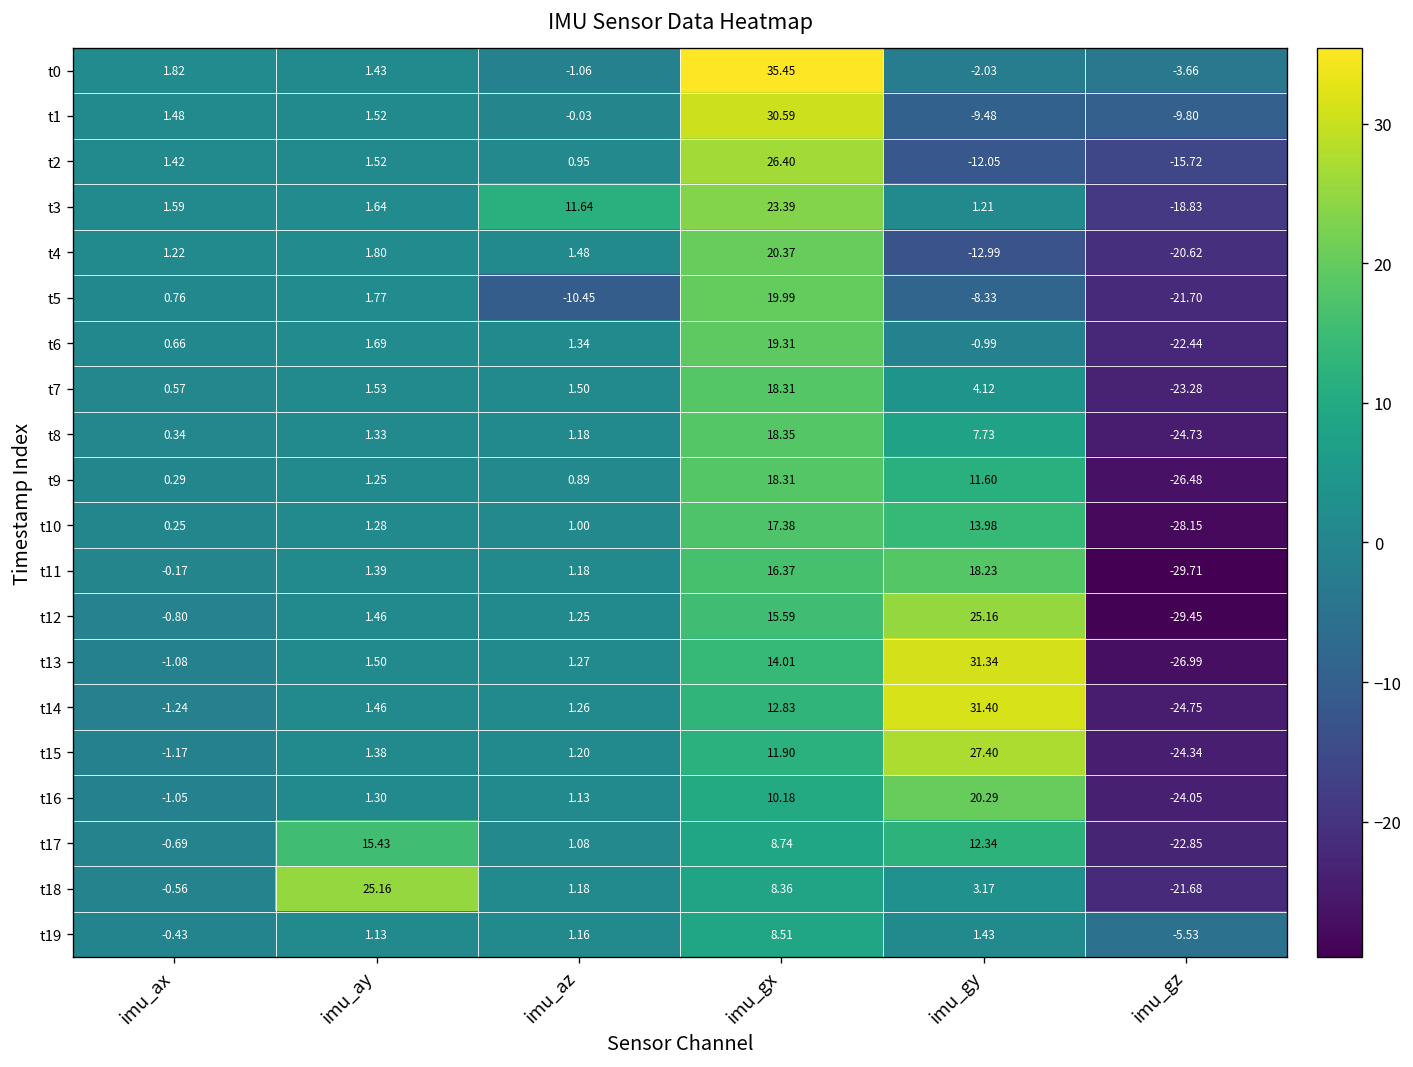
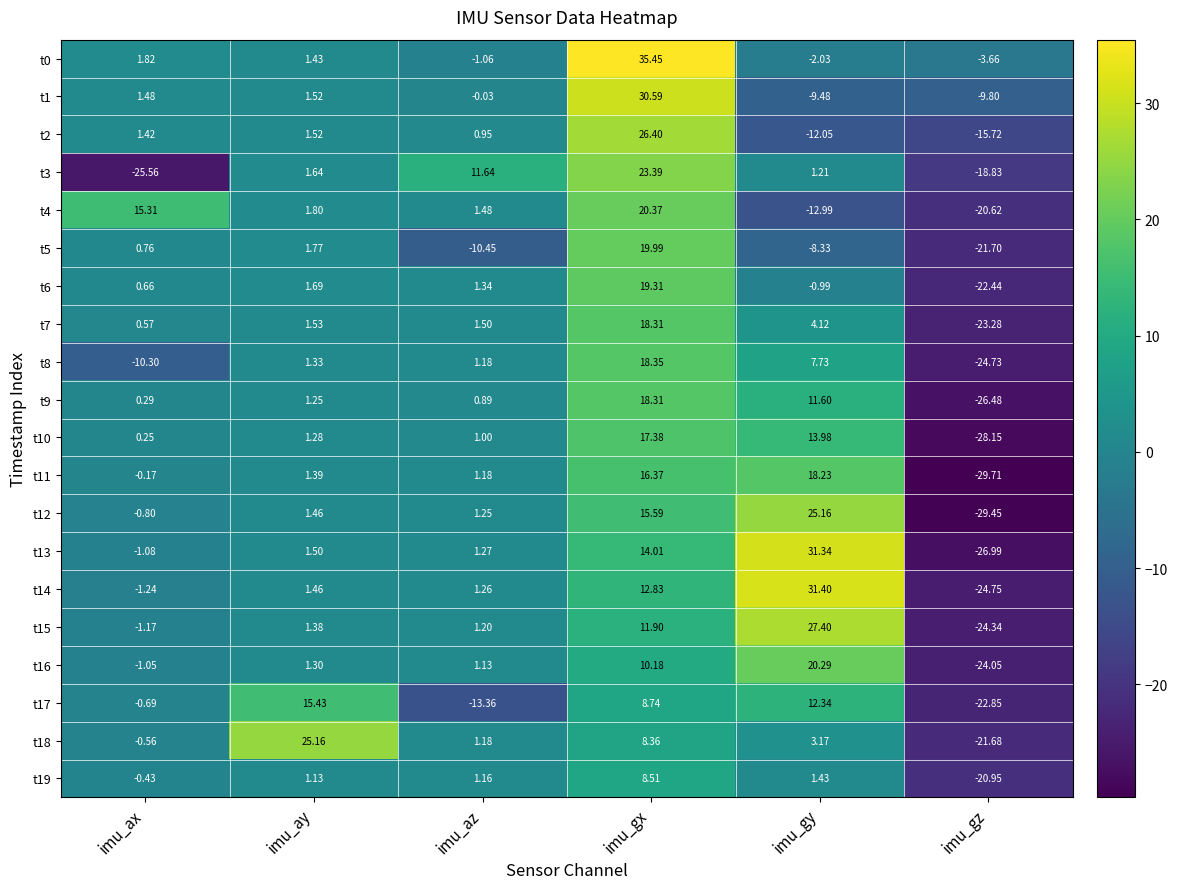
  {
    "t0": {
      "imu_ax": 1.82,
      "imu_ay": 1.43,
      "imu_az": -1.06,
      "imu_gx": 35.45,
      "imu_gy": -2.03,
      "imu_gz": -3.66
    },
    "t1": {
      "imu_ax": 1.48,
      "imu_ay": 1.52,
      "imu_az": -0.03,
      "imu_gx": 30.59,
      "imu_gy": -9.48,
      "imu_gz": -9.80
    },
    "t2": {
      "imu_ax": 1.42,
      "imu_ay": 1.52,
      "imu_az": 0.95,
      "imu_gx": 26.40,
      "imu_gy": -12.05,
      "imu_gz": -15.72
    },
    "t3": {
-     "imu_ax": 1.59,
+     "imu_ax": -25.56,
      "imu_ay": 1.64,
      "imu_az": 11.64,
      "imu_gx": 23.39,
      "imu_gy": 1.21,
      "imu_gz": -18.83
    },
    "t4": {
-     "imu_ax": 1.22,
+     "imu_ax": 15.31,
      "imu_ay": 1.80,
      "imu_az": 1.48,
      "imu_gx": 20.37,
      "imu_gy": -12.99,
      "imu_gz": -20.62
    },
    "t5": {
      "imu_ax": 0.76,
      "imu_ay": 1.77,
      "imu_az": -10.45,
      "imu_gx": 19.99,
      "imu_gy": -8.33,
      "imu_gz": -21.70
    },
    "t6": {
      "imu_ax": 0.66,
      "imu_ay": 1.69,
      "imu_az": 1.34,
      "imu_gx": 19.31,
      "imu_gy": -0.99,
      "imu_gz": -22.44
    },
    "t7": {
      "imu_ax": 0.57,
      "imu_ay": 1.53,
      "imu_az": 1.50,
      "imu_gx": 18.31,
      "imu_gy": 4.12,
      "imu_gz": -23.28
    },
    "t8": {
-     "imu_ax": 0.34,
+     "imu_ax": -10.30,
      "imu_ay": 1.33,
      "imu_az": 1.18,
      "imu_gx": 18.35,
      "imu_gy": 7.73,
      "imu_gz": -24.73
    },
    "t9": {
      "imu_ax": 0.29,
      "imu_ay": 1.25,
      "imu_az": 0.89,
      "imu_gx": 18.31,
      "imu_gy": 11.60,
      "imu_gz": -26.48
    },
    "t10": {
      "imu_ax": 0.25,
      "imu_ay": 1.28,
      "imu_az": 1.00,
      "imu_gx": 17.38,
      "imu_gy": 13.98,
      "imu_gz": -28.15
    },
    "t11": {
      "imu_ax": -0.17,
      "imu_ay": 1.39,
      "imu_az": 1.18,
      "imu_gx": 16.37,
      "imu_gy": 18.23,
      "imu_gz": -29.71
    },
    "t12": {
      "imu_ax": -0.80,
      "imu_ay": 1.46,
      "imu_az": 1.25,
      "imu_gx": 15.59,
      "imu_gy": 25.16,
      "imu_gz": -29.45
    },
    "t13": {
      "imu_ax": -1.08,
      "imu_ay": 1.50,
      "imu_az": 1.27,
      "imu_gx": 14.01,
      "imu_gy": 31.34,
      "imu_gz": -26.99
    },
    "t14": {
      "imu_ax": -1.24,
      "imu_ay": 1.46,
      "imu_az": 1.26,
      "imu_gx": 12.83,
      "imu_gy": 31.40,
      "imu_gz": -24.75
    },
    "t15": {
      "imu_ax": -1.17,
      "imu_ay": 1.38,
      "imu_az": 1.20,
      "imu_gx": 11.90,
      "imu_gy": 27.40,
      "imu_gz": -24.34
    },
    "t16": {
      "imu_ax": -1.05,
      "imu_ay": 1.30,
      "imu_az": 1.13,
      "imu_gx": 10.18,
      "imu_gy": 20.29,
      "imu_gz": -24.05
    },
    "t17": {
      "imu_ax": -0.69,
      "imu_ay": 15.43,
-     "imu_az": 1.08,
+     "imu_az": -13.36,
      "imu_gx": 8.74,
      "imu_gy": 12.34,
      "imu_gz": -22.85
    },
    "t18": {
      "imu_ax": -0.56,
      "imu_ay": 25.16,
      "imu_az": 1.18,
      "imu_gx": 8.36,
      "imu_gy": 3.17,
      "imu_gz": -21.68
    },
    "t19": {
      "imu_ax": -0.43,
      "imu_ay": 1.13,
      "imu_az": 1.16,
      "imu_gx": 8.51,
      "imu_gy": 1.43,
-     "imu_gz": -5.53
+     "imu_gz": -20.95
    }
  }
